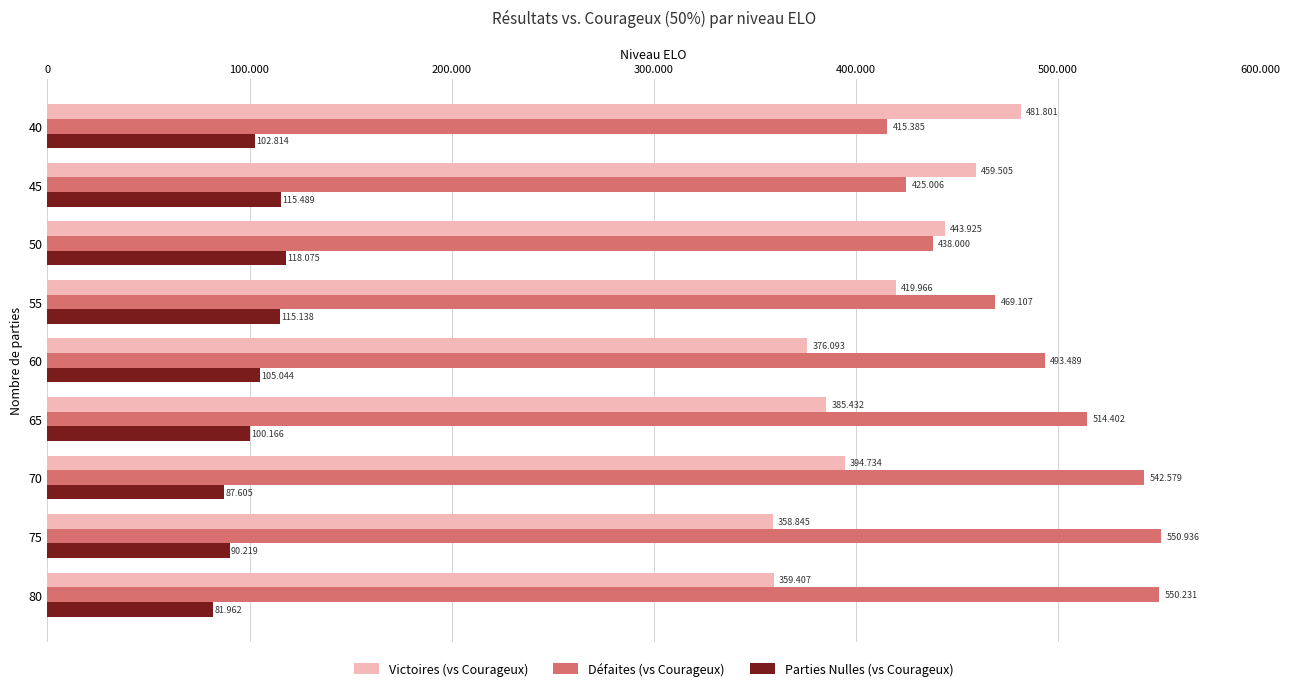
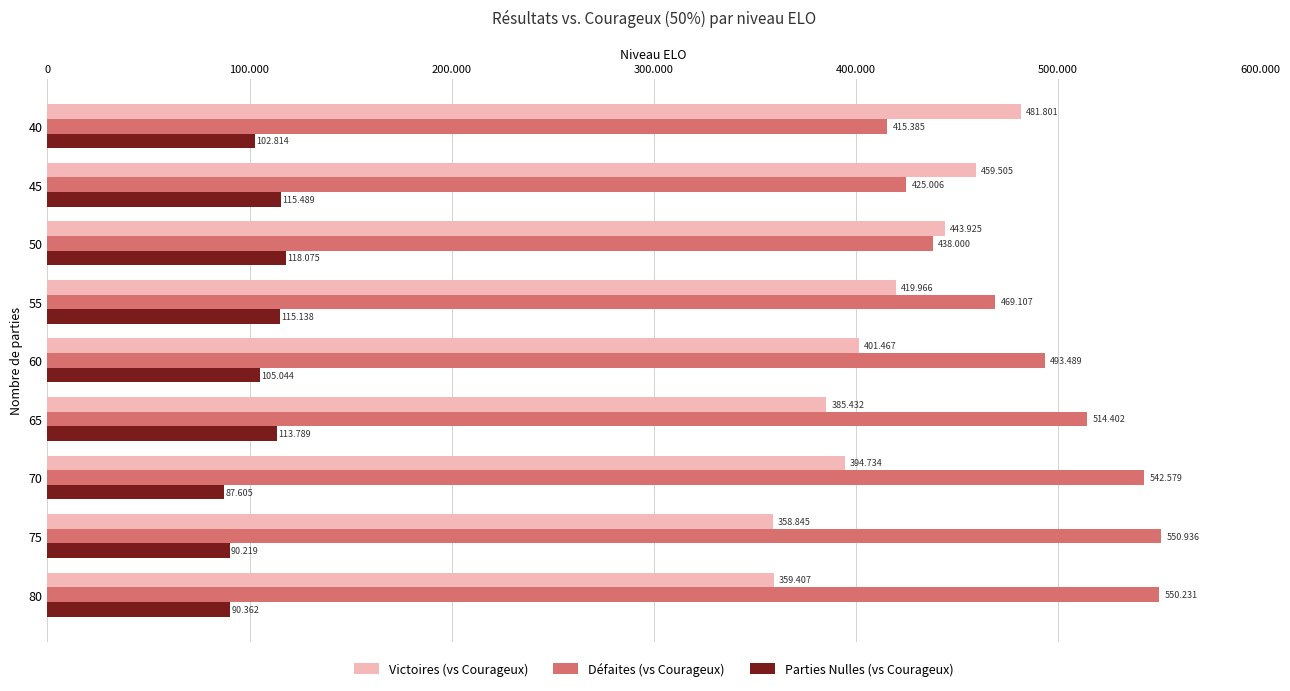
  {
    "Victoires (vs Courageux)": {
-     "60": 376.093
+     "60": 401.467
    },
    "Parties Nulles (vs Courageux)": {
-     "65": 100.166,
-     "80": 81.962
+     "65": 113.789,
+     "80": 90.362
    }
  }
